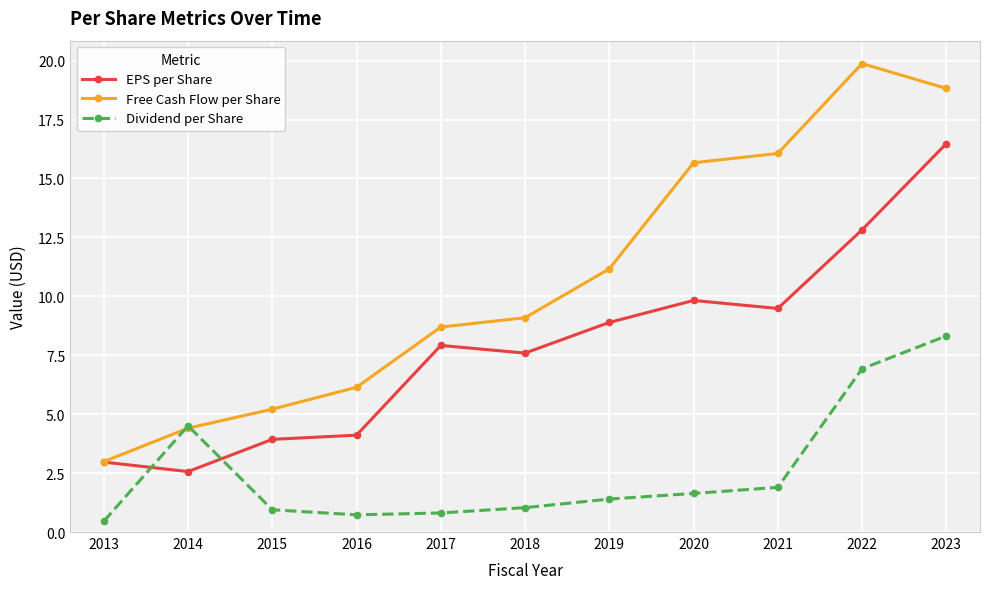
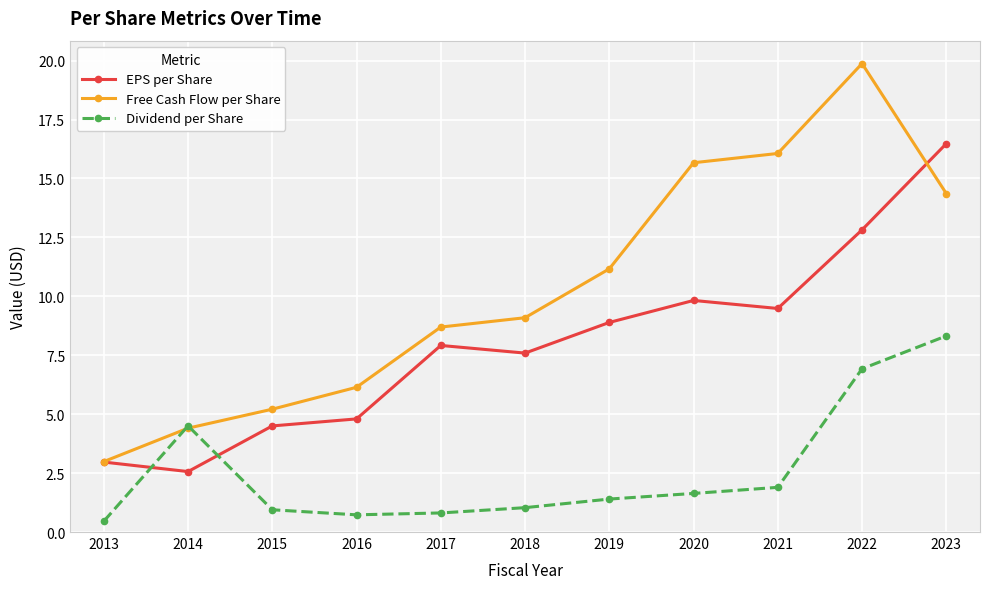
  {
    "EPS per Share": {
      "2014": 2.6,
-     "2015": 3.9,
-     "2016": 4.1,
+     "2015": 4.5,
+     "2016": 4.8,
      "2017": 7.9,
      "2018": 7.6,
      "2019": 8.9,
      "2020": 9.8,
      "2021": 9.5,
      "2022": 12.8,
      "2023": 16.5
    },
    "Free Cash Flow per Share": {
      "2015": 5.2,
      "2016": 6.1,
      "2017": 8.7,
      "2018": 9.1,
      "2019": 11.2,
      "2020": 15.7,
      "2021": 16.1,
      "2022": 19.9,
-     "2023": 18.8
+     "2023": 14.4
    },
    "Dividend per Share": {
      "2013": 0.5,
      "2015": 0.9,
      "2016": 0.7,
      "2017": 0.8,
      "2018": 1.0,
      "2019": 1.4,
      "2020": 1.6,
      "2021": 1.9,
      "2022": 6.9,
      "2023": 8.3
    }
  }
